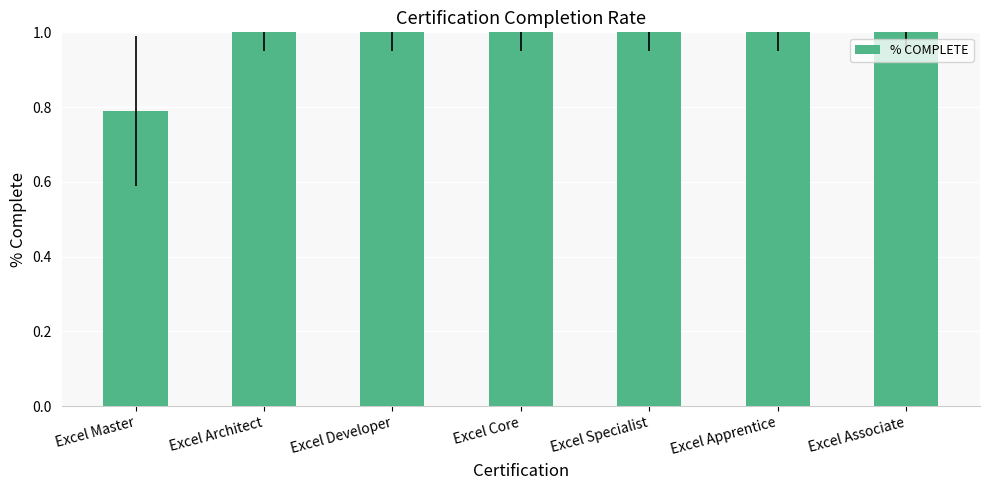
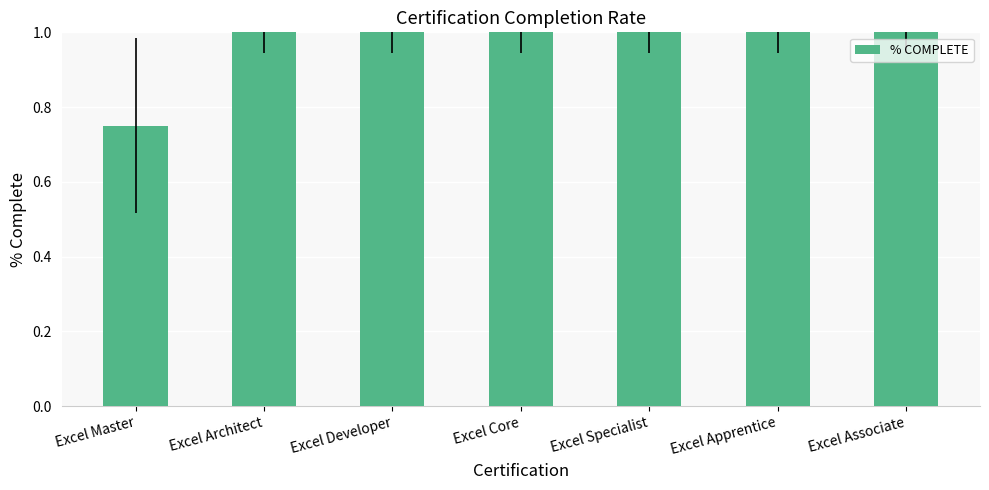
  {
-   "Excel Master": 0.79,
+   "Excel Master": 0.75,
    "Excel Architect": 1.00,
    "Excel Developer": 1.00,
    "Excel Core": 1.00,
    "Excel Specialist": 1.00,
    "Excel Apprentice": 1.00,
    "Excel Associate": 1.00
  }
